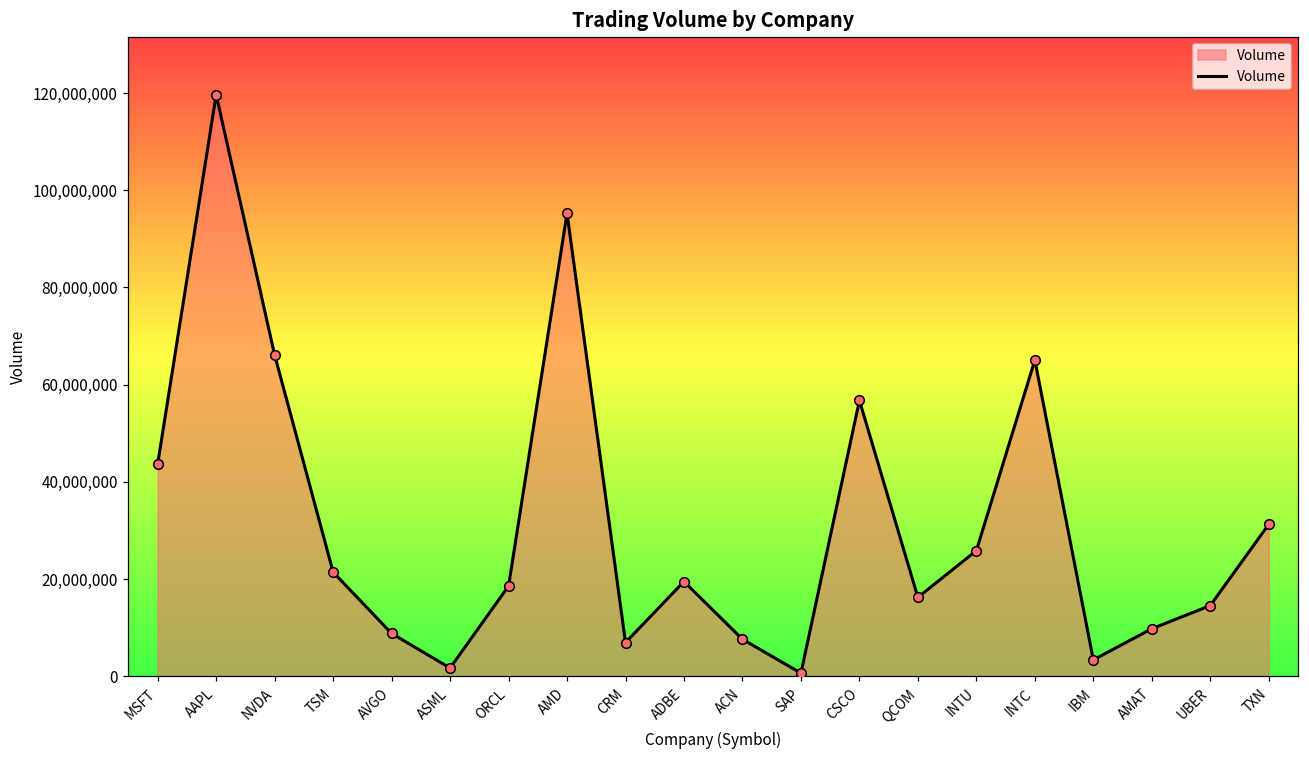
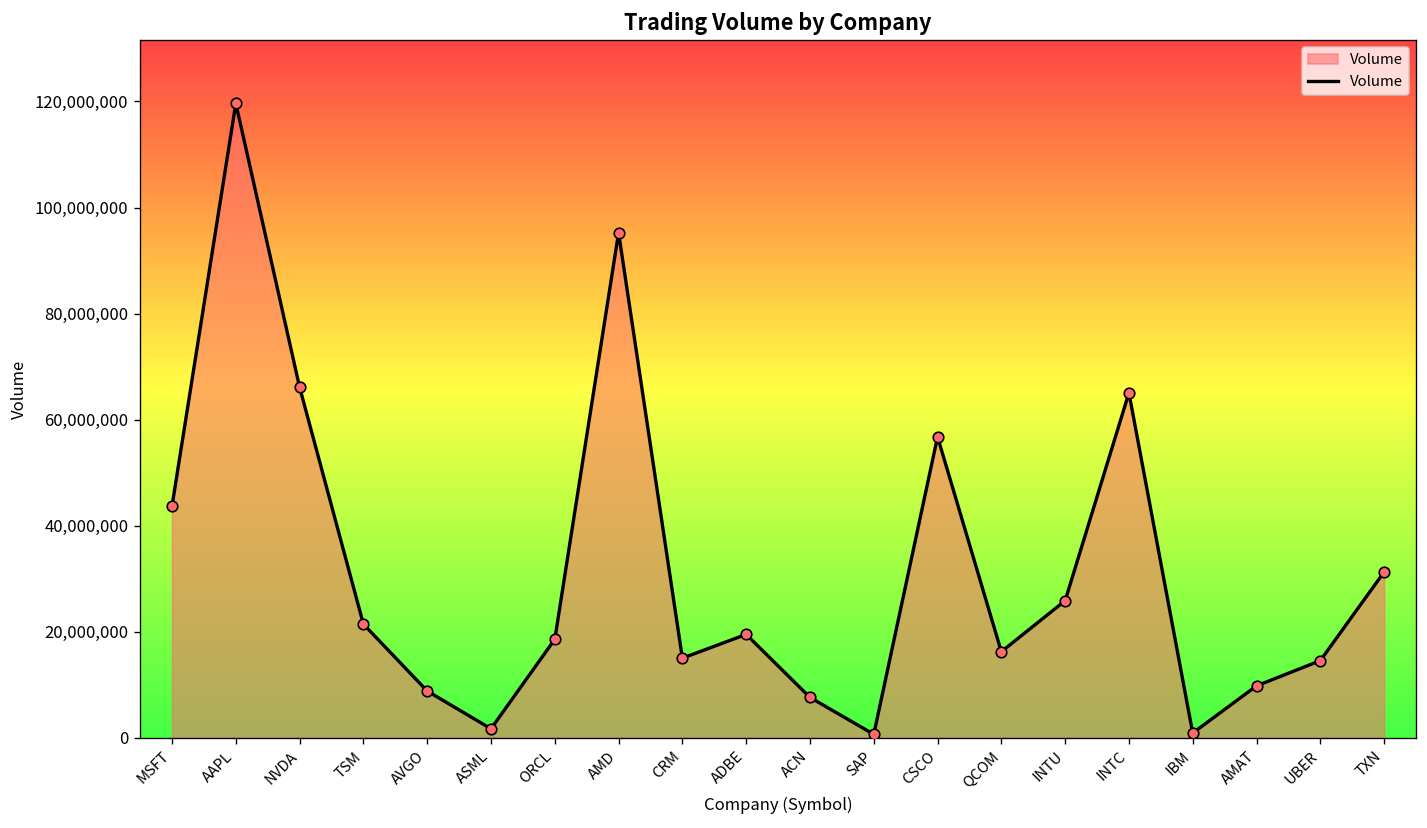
  {
    "MSFT": "44,000,000",
    "AAPL": "120,000,000",
    "NVDA": "66,000,000",
    "TSM": "21,000,000",
    "AVGO": "9,000,000",
    "ASML": "2,000,000",
    "ORCL": "19,000,000",
    "AMD": "95,000,000",
-   "CRM": "7,000,000",
+   "CRM": "15,000,000",
    "ADBE": "20,000,000",
    "ACN": "8,000,000",
    "SAP": "1,000,000",
    "CSCO": "57,000,000",
    "QCOM": "16,000,000",
    "INTU": "26,000,000",
    "INTC": "65,000,000",
-   "IBM": "3,000,000",
+   "IBM": "1,000,000",
    "AMAT": "10,000,000",
    "UBER": "15,000,000",
    "TXN": "31,000,000"
  }
